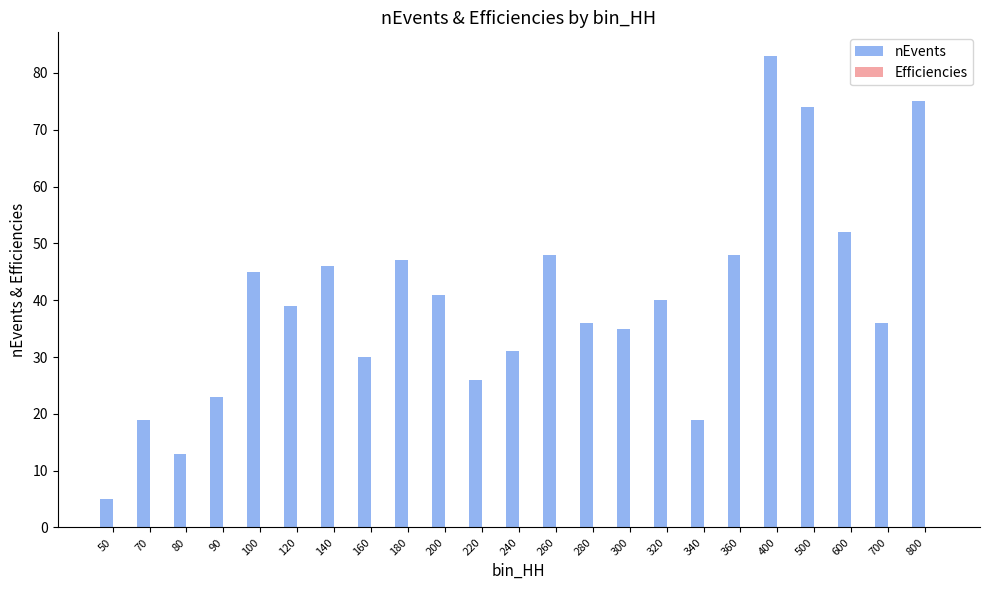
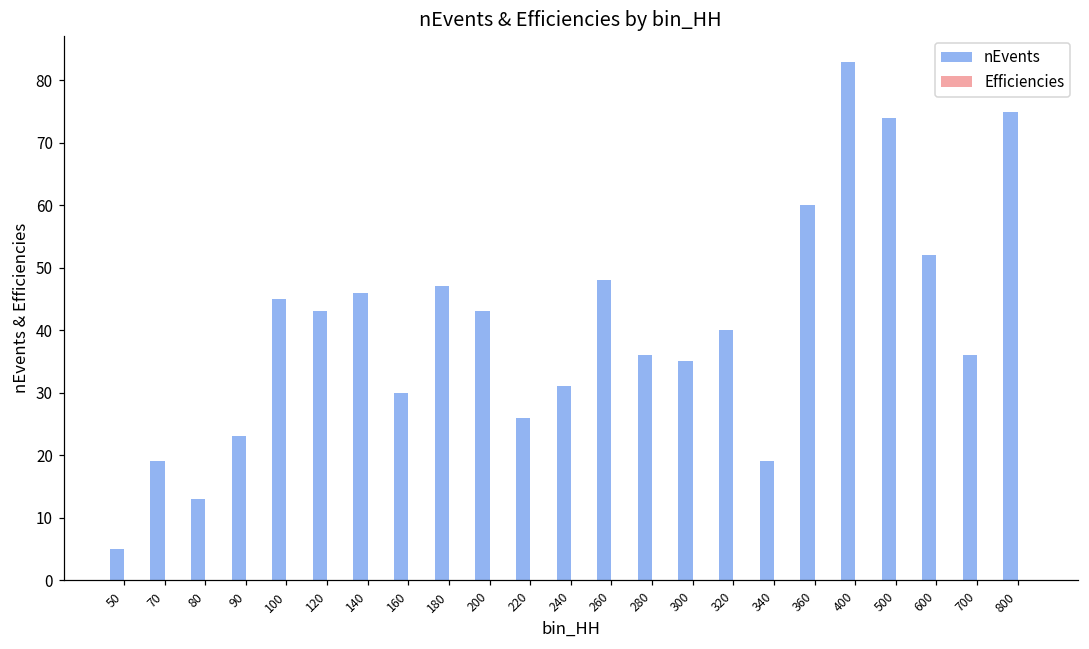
  {
    "nEvents": {
      "50": 5,
      "70": 19,
      "80": 13,
      "90": 23,
      "100": 45,
-     "120": 39,
+     "120": 43,
      "140": 46,
      "160": 30,
      "180": 47,
-     "200": 41,
+     "200": 43,
      "220": 26,
      "240": 31,
      "260": 48,
      "280": 36,
      "300": 35,
      "320": 40,
      "340": 19,
-     "360": 48,
+     "360": 60,
      "400": 83,
      "500": 74,
      "600": 52,
      "700": 36,
      "800": 75
    }
  }
